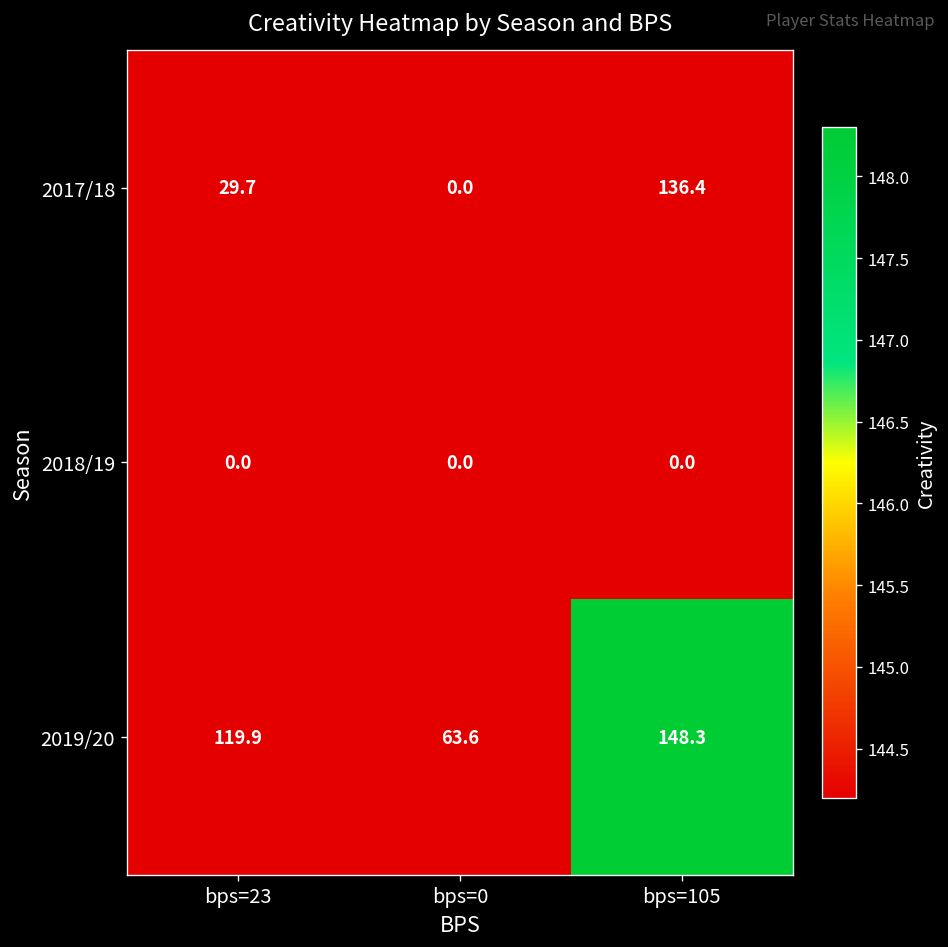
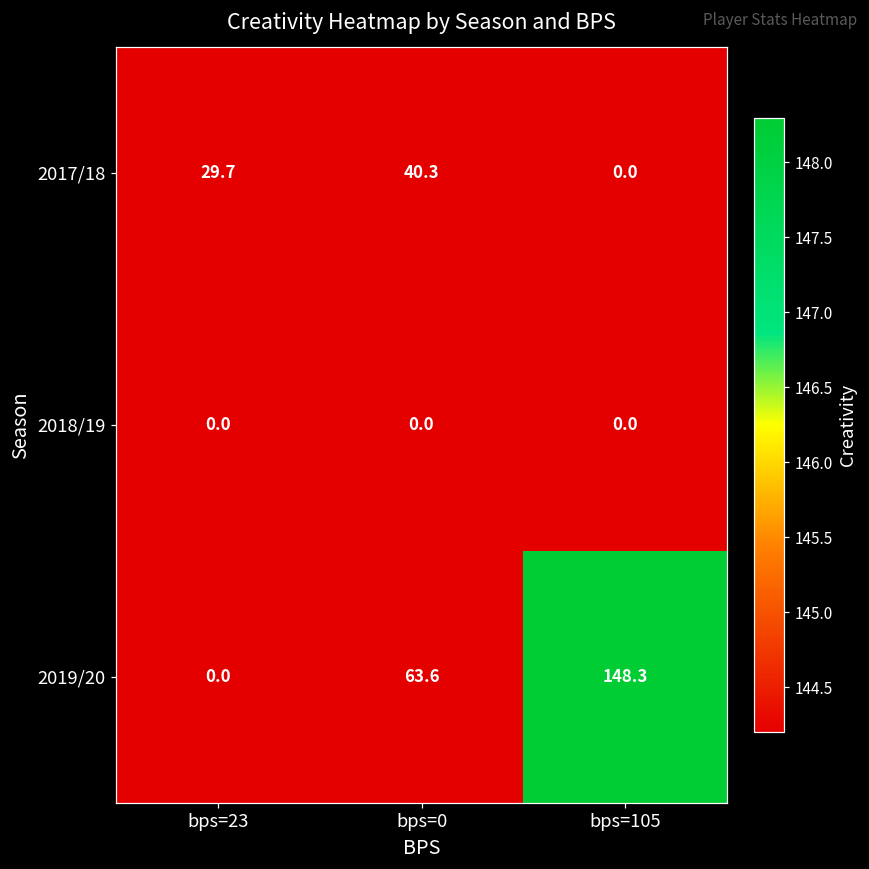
  {
    "2017/18": {
      "bps=23": 29.7,
-     "bps=0": 0.0,
-     "bps=105": 136.4
+     "bps=0": 40.3,
+     "bps=105": 0.0
    },
    "2018/19": {
      "bps=23": 0.0,
      "bps=0": 0.0,
      "bps=105": 0.0
    },
    "2019/20": {
-     "bps=23": 119.9,
+     "bps=23": 0.0,
      "bps=0": 63.6,
      "bps=105": 148.3
    }
  }
